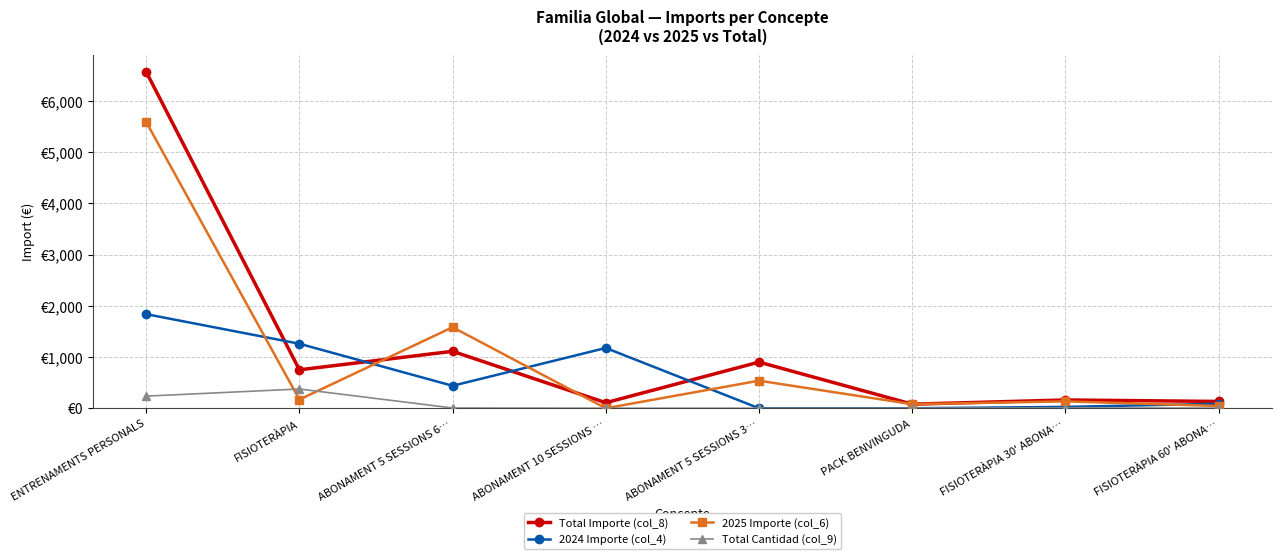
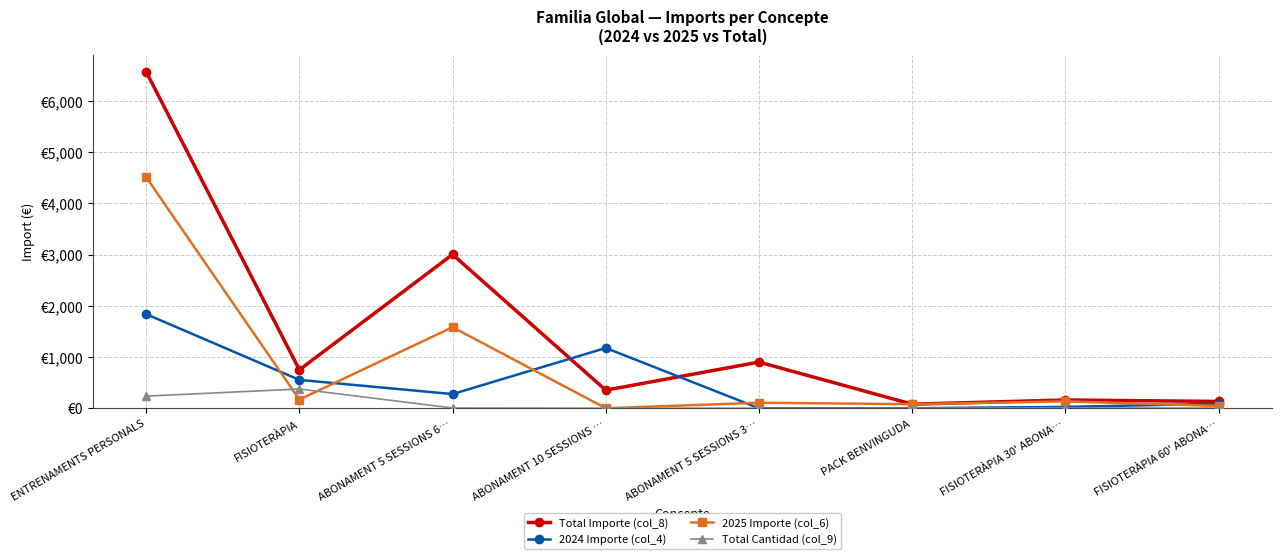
  {
    "Total Importe (col_8)": {
      "ENTRENAMENTS PERSONALS": "€6,600",
      "FISIOTERÀPIA": "€800",
-     "ABONAMENT 5 SESSIONS 6…": "€1,100",
-     "ABONAMENT 10 SESSIONS …": "€100",
+     "ABONAMENT 5 SESSIONS 6…": "€3,000",
+     "ABONAMENT 10 SESSIONS …": "€400",
      "ABONAMENT 5 SESSIONS 3…": "€900"
    },
    "2024 Importe (col_4)": {
      "ENTRENAMENTS PERSONALS": "€1,800",
-     "FISIOTERÀPIA": "€1,300",
-     "ABONAMENT 5 SESSIONS 6…": "€400",
+     "FISIOTERÀPIA": "€600",
+     "ABONAMENT 5 SESSIONS 6…": "€300",
      "ABONAMENT 10 SESSIONS …": "€1,200"
    },
    "2025 Importe (col_6)": {
-     "ENTRENAMENTS PERSONALS": "€5,600",
+     "ENTRENAMENTS PERSONALS": "€4,500",
      "FISIOTERÀPIA": "€200",
      "ABONAMENT 5 SESSIONS 6…": "€1,600",
-     "ABONAMENT 5 SESSIONS 3…": "€500"
+     "ABONAMENT 5 SESSIONS 3…": "€100"
    },
    "Total Cantidad (col_9)": {
      "ENTRENAMENTS PERSONALS": "€200",
      "FISIOTERÀPIA": "€400",
      "ABONAMENT 5 SESSIONS 6…": "€0"
    }
  }
